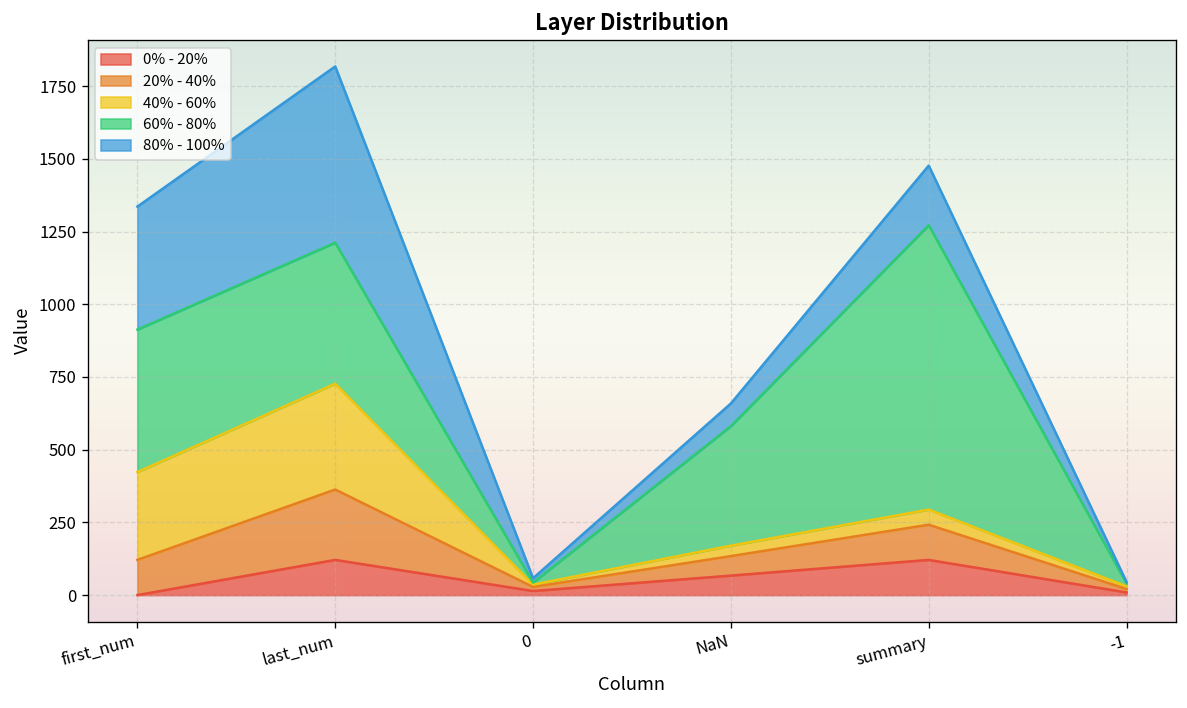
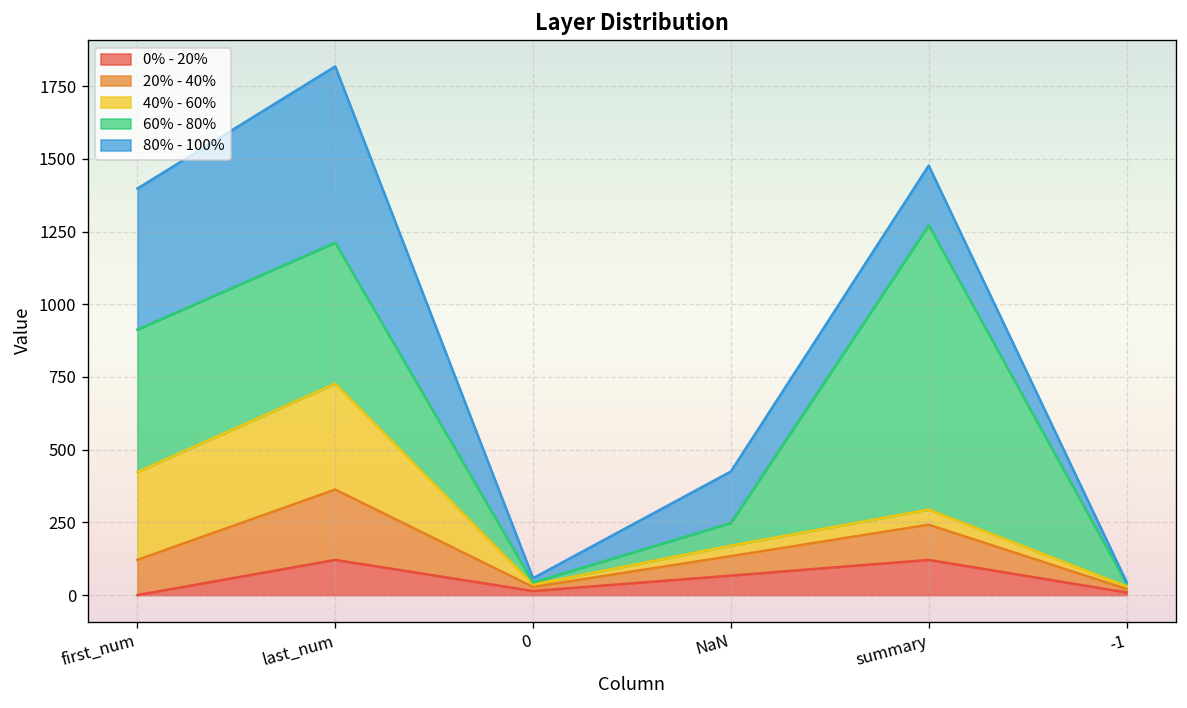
  {
    "40% - 60%": {
      "first_num": 300,
      "last_num": 360,
      "NaN": 40,
      "summary": 50
    },
    "60% - 80%": {
      "first_num": 490,
      "last_num": 490,
-     "NaN": 410,
+     "NaN": 80,
      "summary": 980
    },
    "80% - 100%": {
-     "first_num": 420,
+     "first_num": 490,
      "last_num": 610,
      "0": 20,
-     "NaN": 80,
+     "NaN": 180,
      "summary": 210
    }
  }
